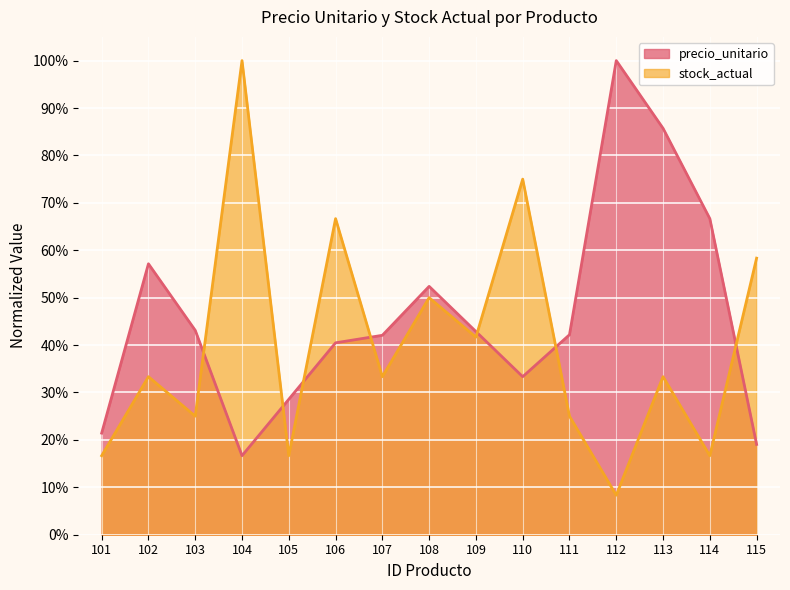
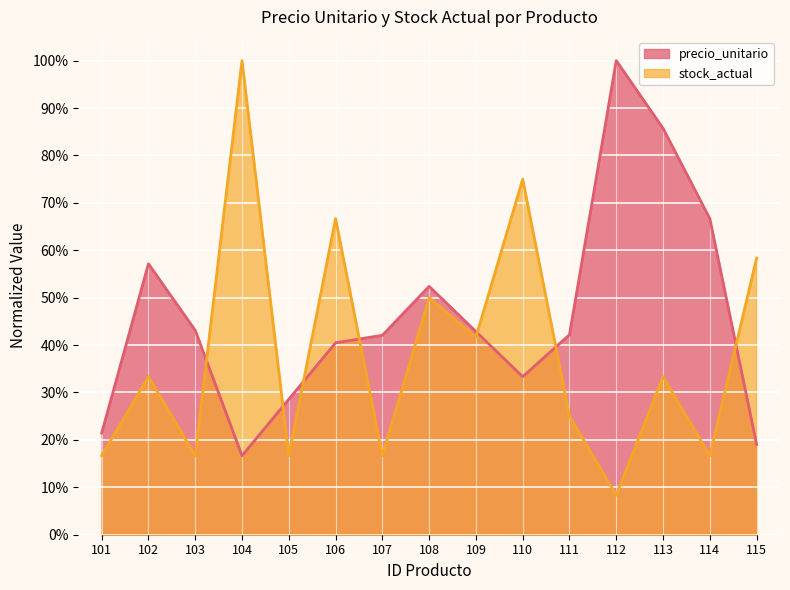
  {
    "precio_unitario": {
      "101": "21%",
      "102": "57%",
      "103": "43%",
      "104": "17%",
      "105": "29%",
      "106": "40%",
      "107": "42%",
      "108": "52%",
      "109": "43%",
      "110": "33%",
      "111": "42%",
      "112": "100%",
      "113": "86%",
      "114": "67%",
      "115": "19%"
    },
    "stock_actual": {
      "101": "17%",
      "102": "33%",
-     "103": "25%",
+     "103": "17%",
      "104": "100%",
      "105": "17%",
      "106": "67%",
-     "107": "33%",
+     "107": "17%",
      "108": "50%",
      "109": "42%",
      "110": "75%",
      "111": "25%",
      "112": "8%",
      "113": "33%",
      "114": "17%",
      "115": "58%"
    }
  }
